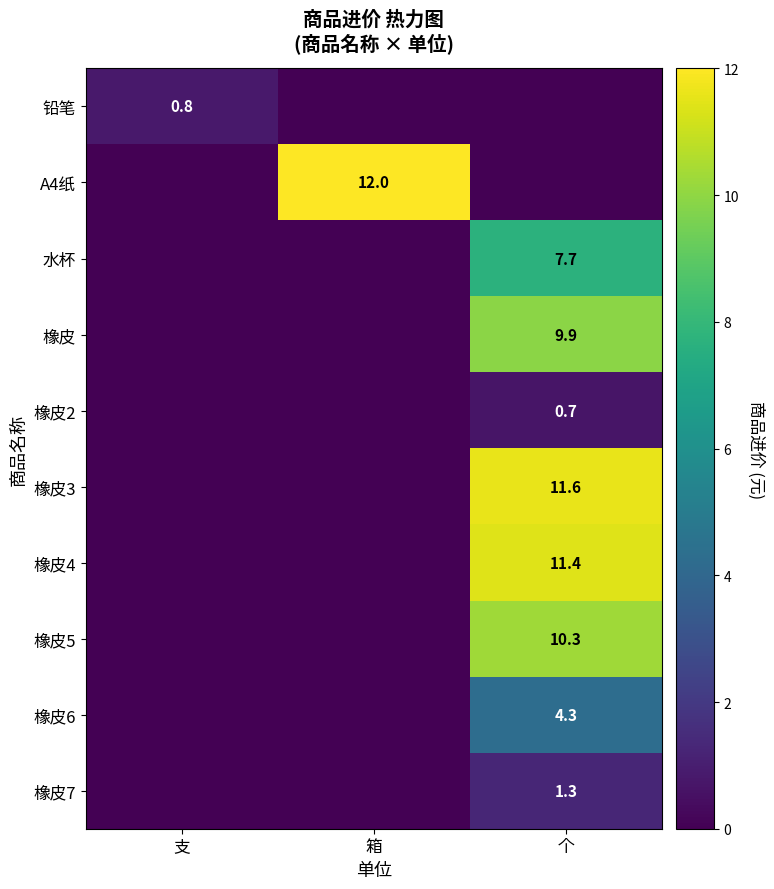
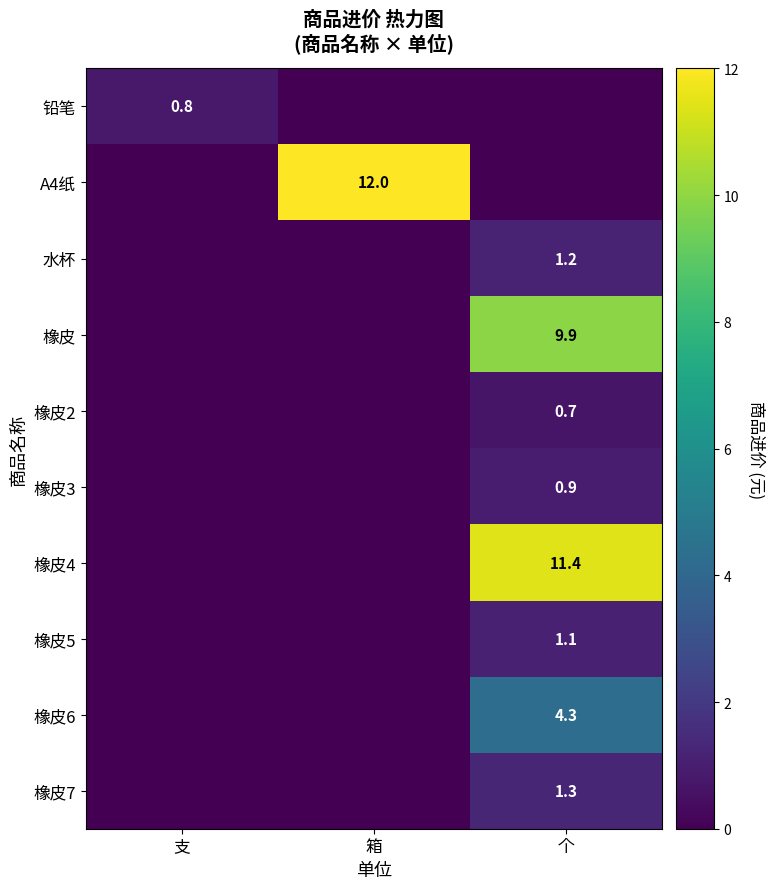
  {
    "铅笔": {
      "支": 0.8
    },
    "A4纸": {
      "箱": 12.0
    },
    "水杯": {
-     "个": 7.7
+     "个": 1.2
    },
    "橡皮": {
      "个": 9.9
    },
    "橡皮2": {
      "个": 0.7
    },
    "橡皮3": {
-     "个": 11.6
+     "个": 0.9
    },
    "橡皮4": {
      "个": 11.4
    },
    "橡皮5": {
-     "个": 10.3
+     "个": 1.1
    },
    "橡皮6": {
      "个": 4.3
    },
    "橡皮7": {
      "个": 1.3
    }
  }
